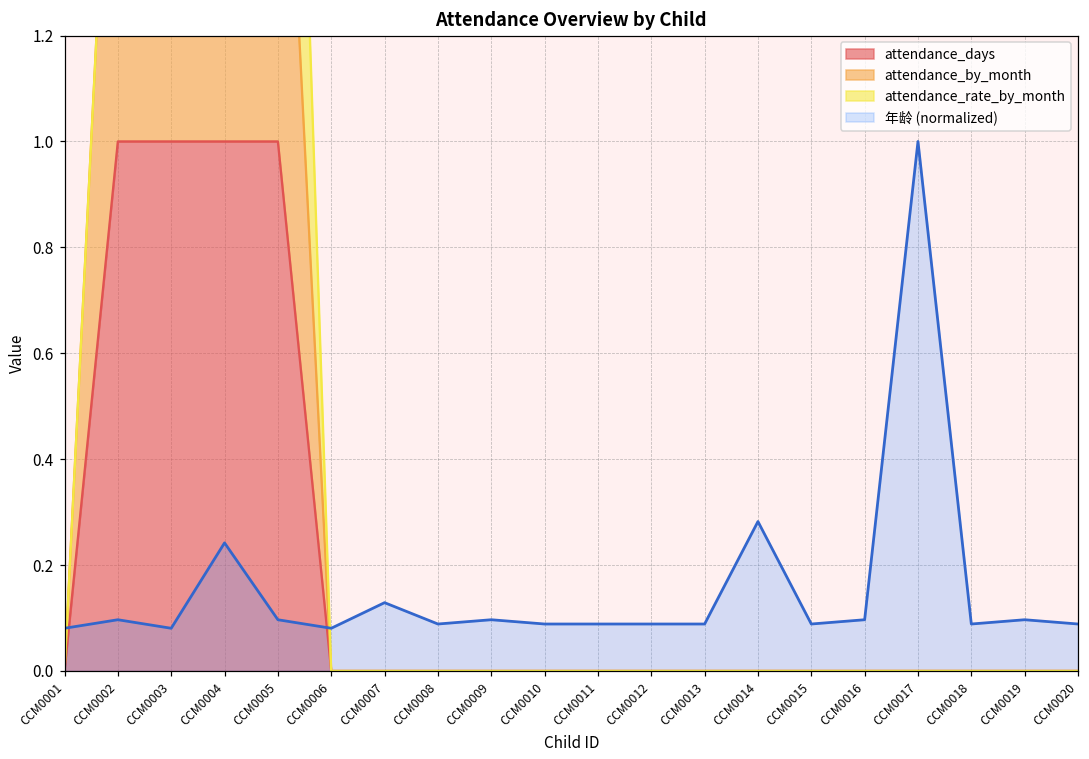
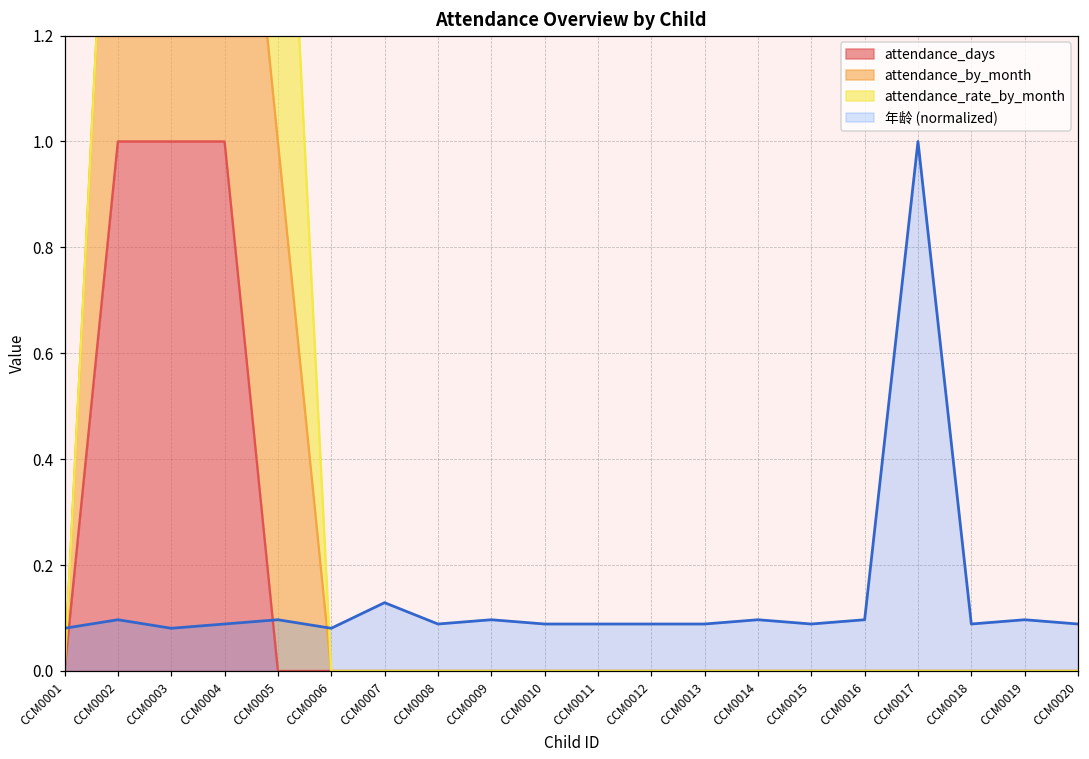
  {
    "attendance_days": {
      "CCM0002": 1,
      "CCM0003": 1,
      "CCM0004": 1,
-     "CCM0005": 1
+     "CCM0005": 0
    },
    "年龄 (normalized)": {
      "CCM0001": 0.08,
      "CCM0002": 0.10,
      "CCM0003": 0.08,
-     "CCM0004": 0.24,
+     "CCM0004": 0.09,
      "CCM0005": 0.10,
      "CCM0006": 0.08,
      "CCM0007": 0.13,
      "CCM0008": 0.09,
      "CCM0009": 0.10,
      "CCM0010": 0.09,
      "CCM0011": 0.09,
      "CCM0012": 0.09,
      "CCM0013": 0.09,
-     "CCM0014": 0.28,
+     "CCM0014": 0.10,
      "CCM0015": 0.09,
      "CCM0016": 0.10,
      "CCM0017": 1.00,
      "CCM0018": 0.09,
      "CCM0019": 0.10,
      "CCM0020": 0.09
    }
  }
